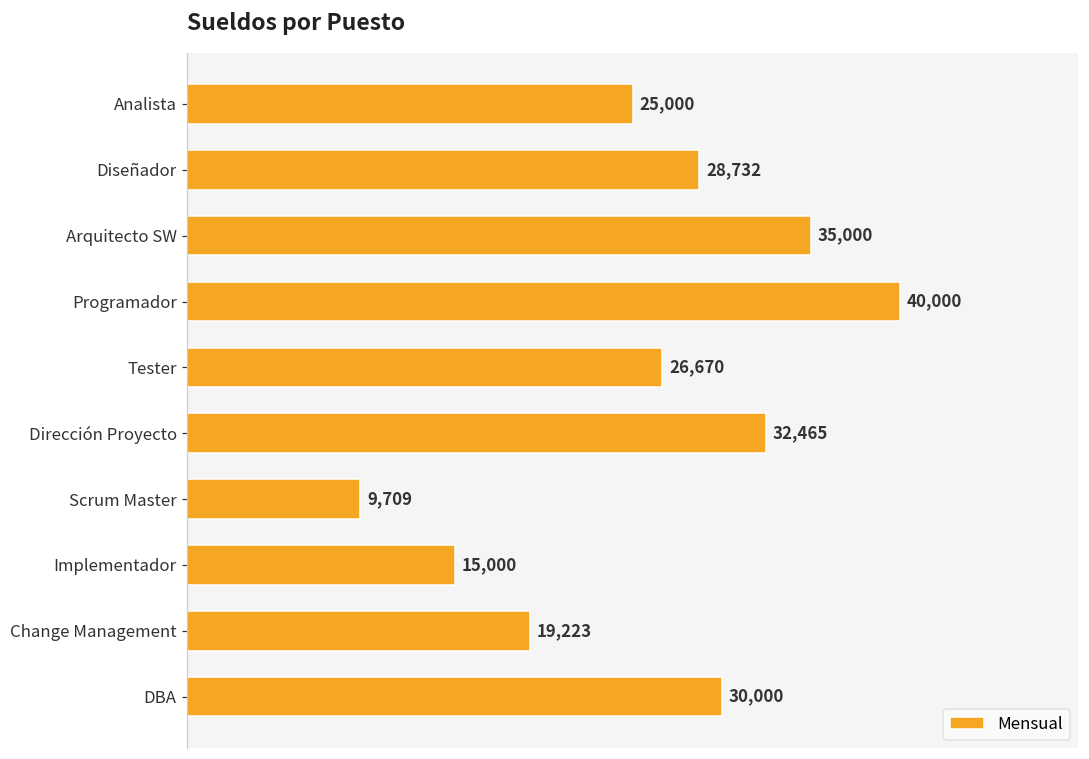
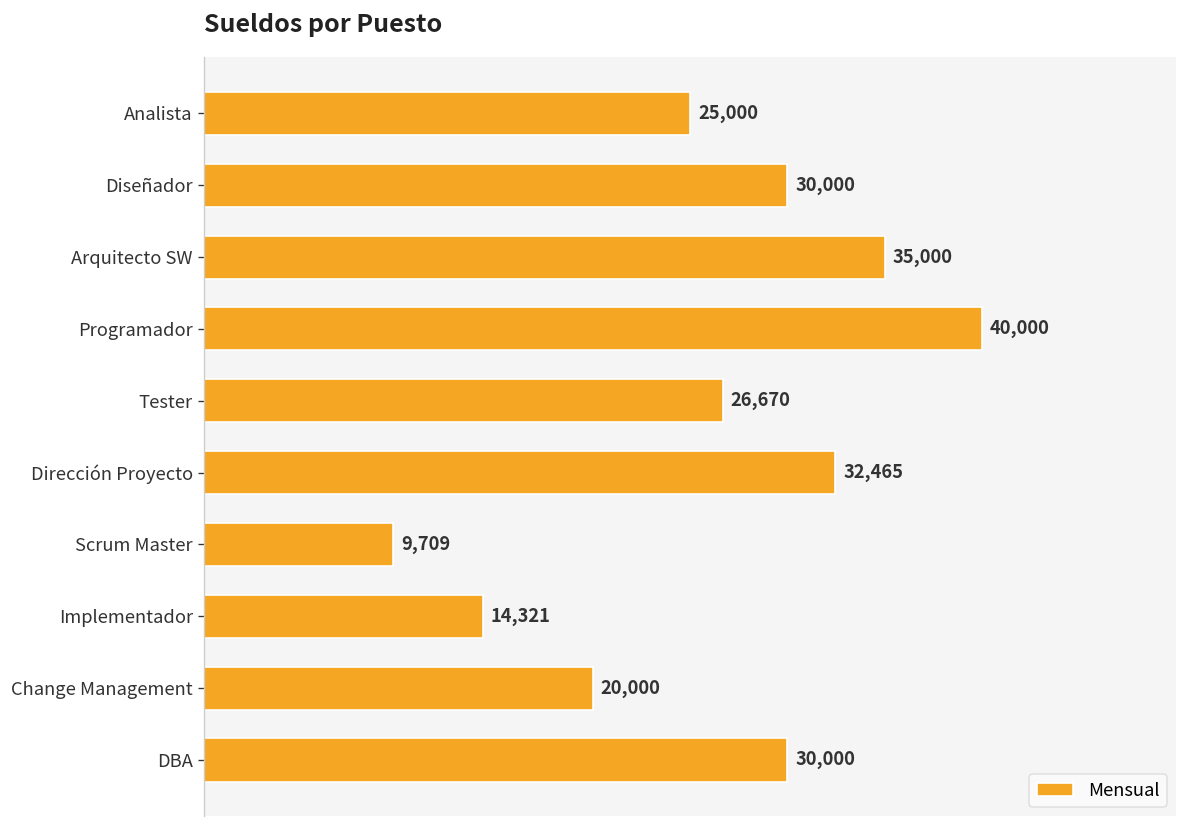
  {
    "Analista": "25,000",
-   "Diseñador": "28,732",
+   "Diseñador": "30,000",
    "Arquitecto SW": "35,000",
    "Programador": "40,000",
    "Tester": "26,670",
    "Dirección Proyecto": "32,465",
    "Scrum Master": "9,709",
-   "Implementador": "15,000",
-   "Change Management": "19,223",
+   "Implementador": "14,321",
+   "Change Management": "20,000",
    "DBA": "30,000"
  }
